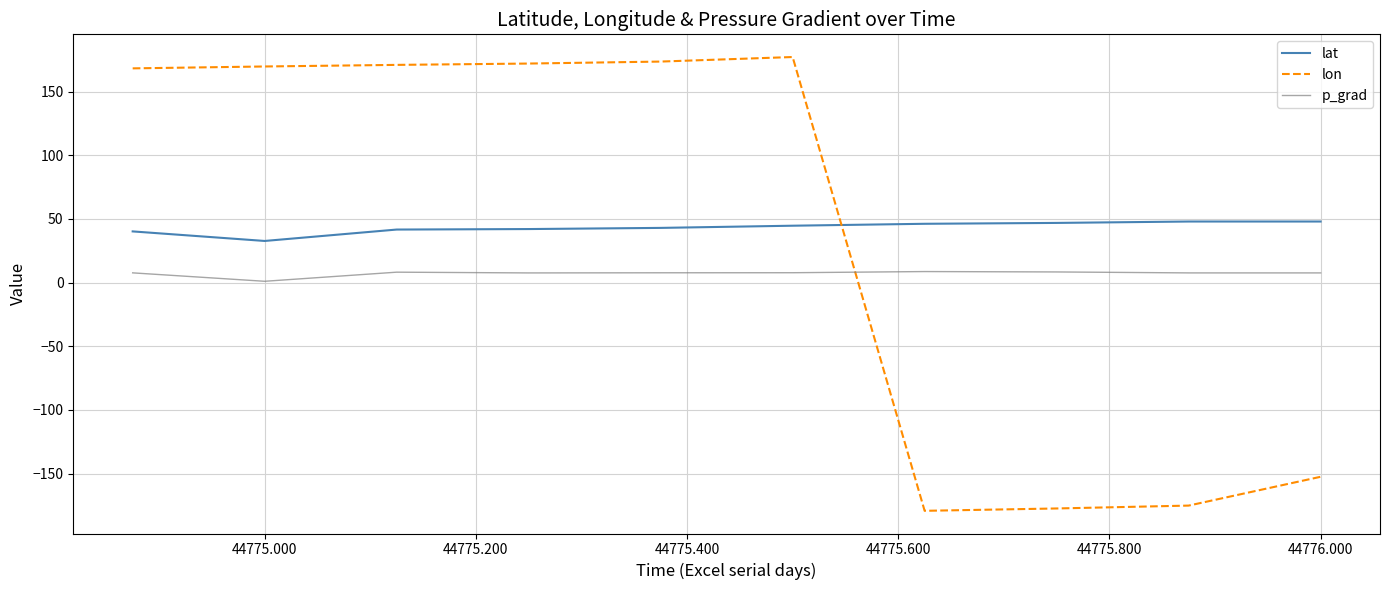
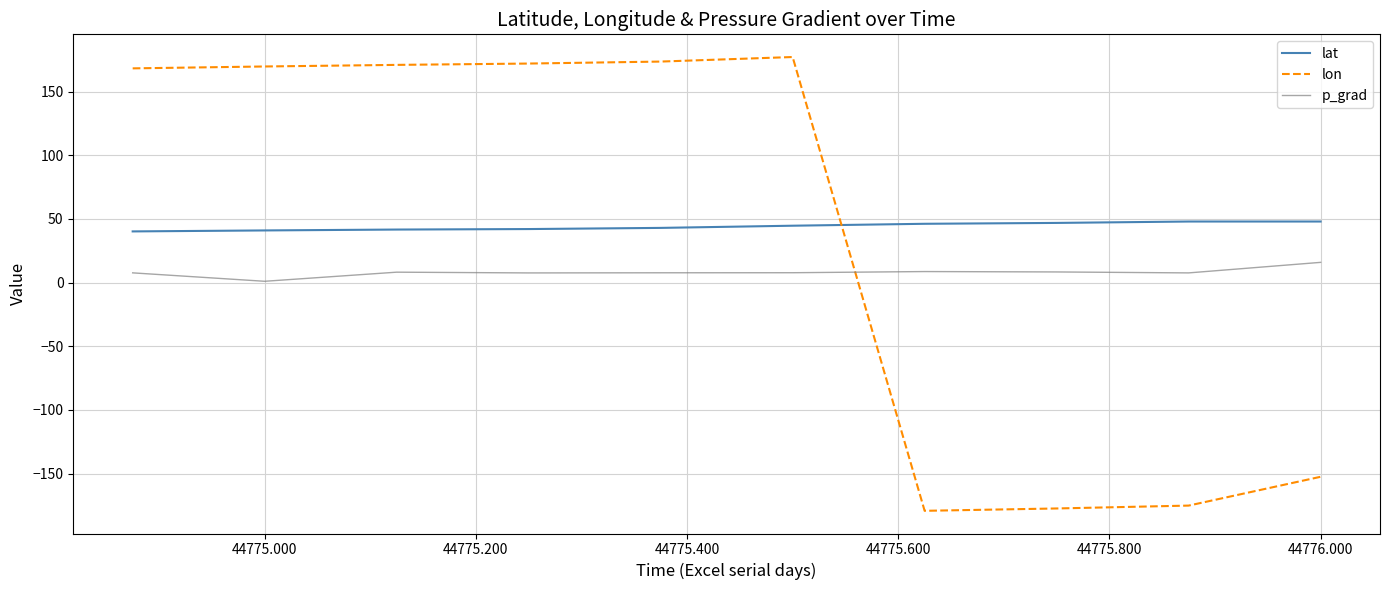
  {
    "lat": {
-     "44775.000": 33,
+     "44775.000": 41,
      "44776.000": 48
    },
    "lon": {
      "44775.000": 170,
      "44776.000": -153
    },
    "p_grad": {
      "44775.000": 1,
-     "44776.000": 8
+     "44776.000": 16
    }
  }
